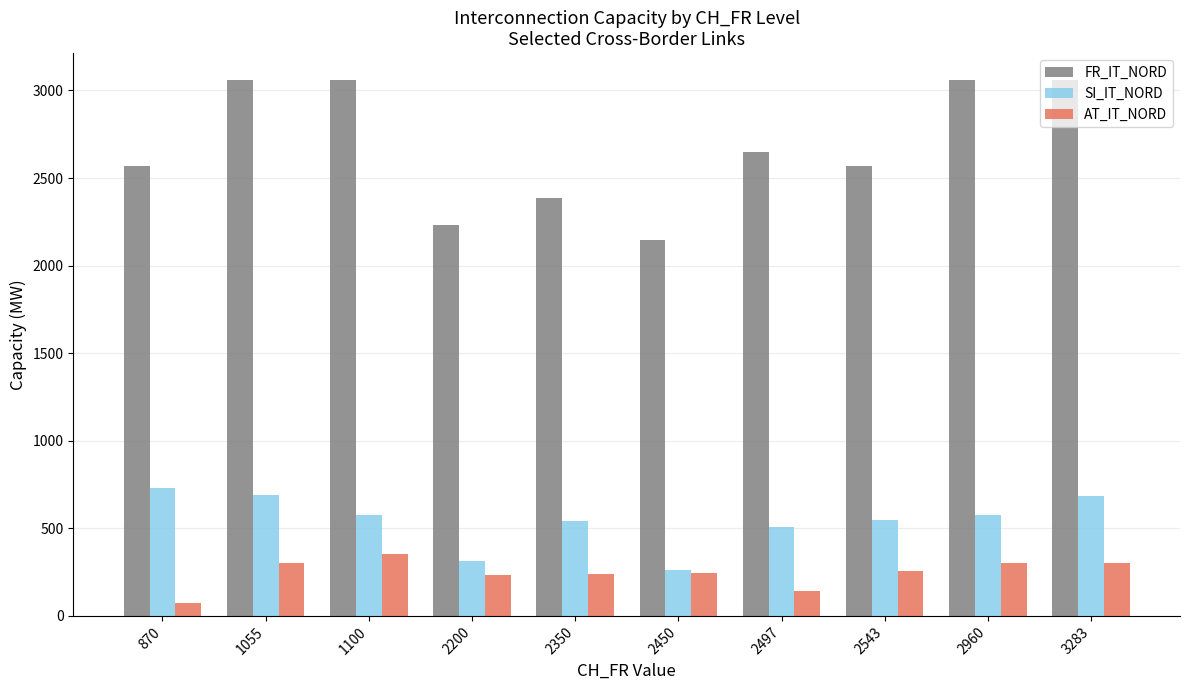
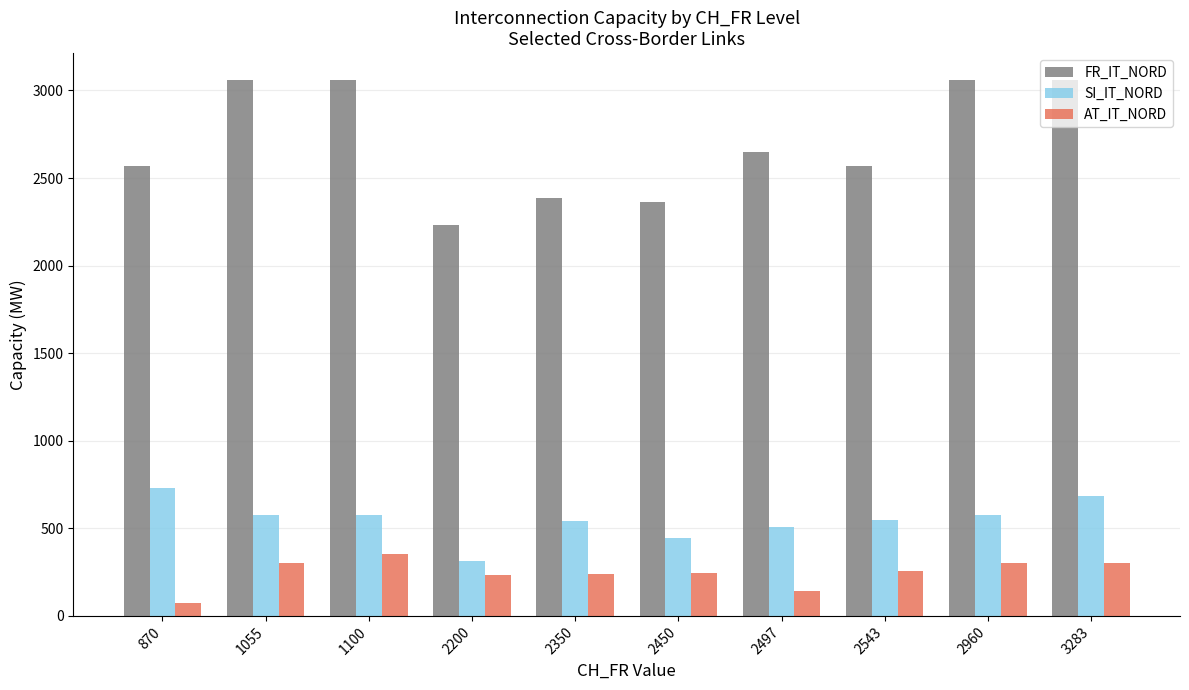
  {
    "FR_IT_NORD": {
      "870": 2570,
      "1055": 3060,
      "1100": 3060,
      "2200": 2230,
      "2350": 2390,
-     "2450": 2150,
+     "2450": 2370,
      "2497": 2650,
      "2543": 2570,
      "2960": 3060
    },
    "SI_IT_NORD": {
      "870": 730,
-     "1055": 690,
+     "1055": 580,
      "1100": 580,
      "2200": 320,
      "2350": 540,
-     "2450": 260,
+     "2450": 440,
      "2497": 510,
      "2543": 550,
      "2960": 580,
      "3283": 680
    },
    "AT_IT_NORD": {
      "870": 70,
      "1055": 300,
      "1100": 360,
      "2200": 230,
      "2350": 240,
      "2450": 240,
      "2497": 140,
      "2543": 260,
      "2960": 300,
      "3283": 300
    }
  }
